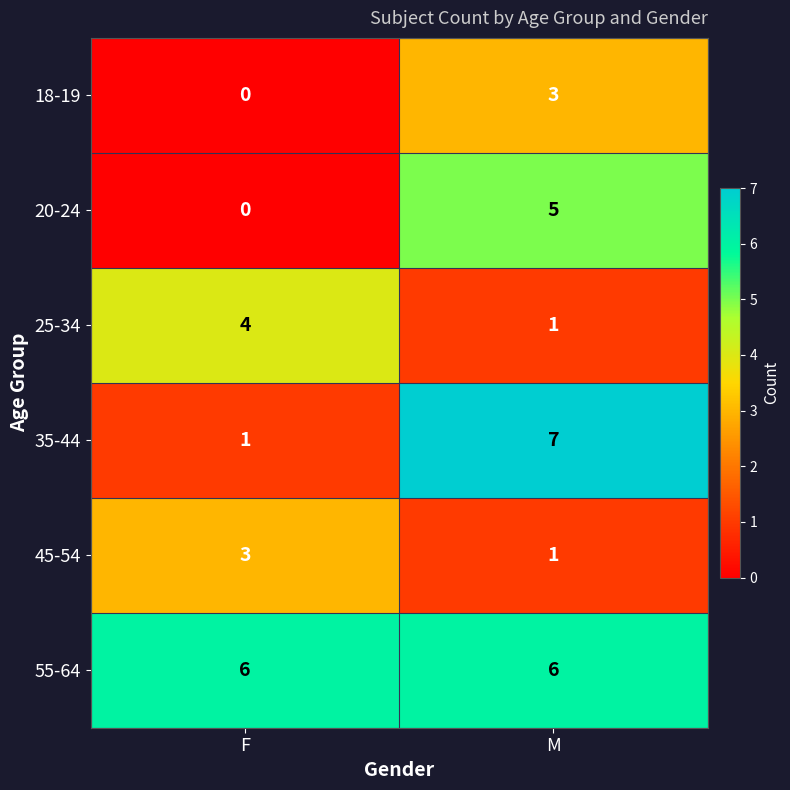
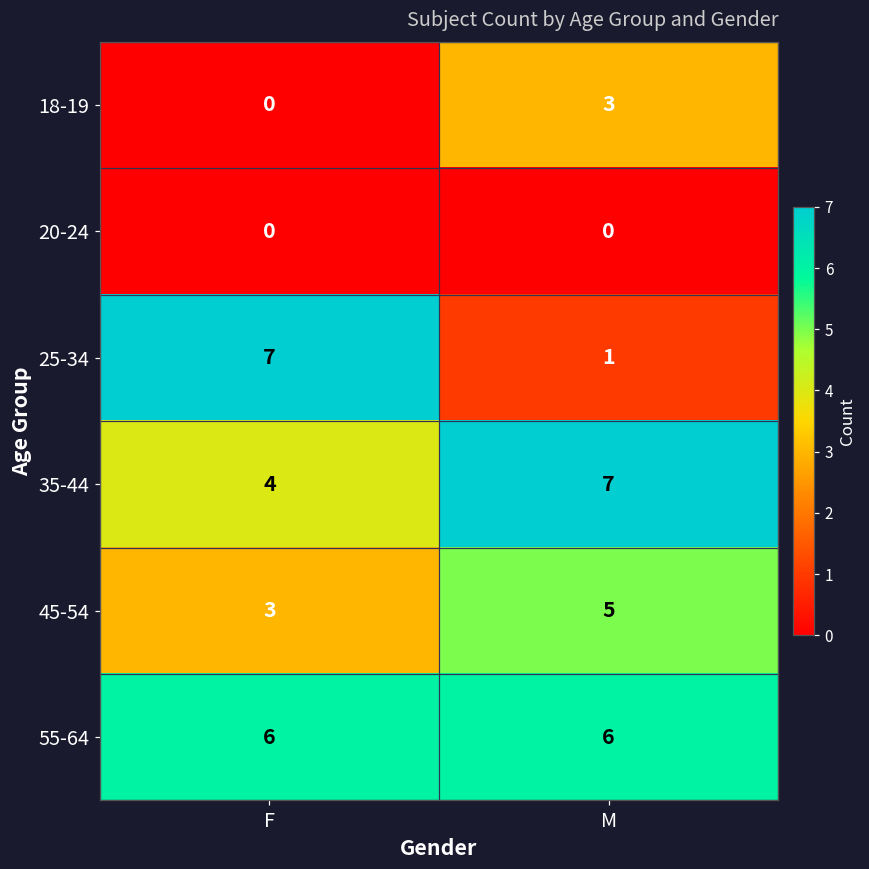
  {
    "18-19": {
      "F": 0,
      "M": 3
    },
    "20-24": {
      "F": 0,
-     "M": 5
+     "M": 0
    },
    "25-34": {
-     "F": 4,
+     "F": 7,
      "M": 1
    },
    "35-44": {
-     "F": 1,
+     "F": 4,
      "M": 7
    },
    "45-54": {
      "F": 3,
-     "M": 1
+     "M": 5
    },
    "55-64": {
      "F": 6,
      "M": 6
    }
  }
